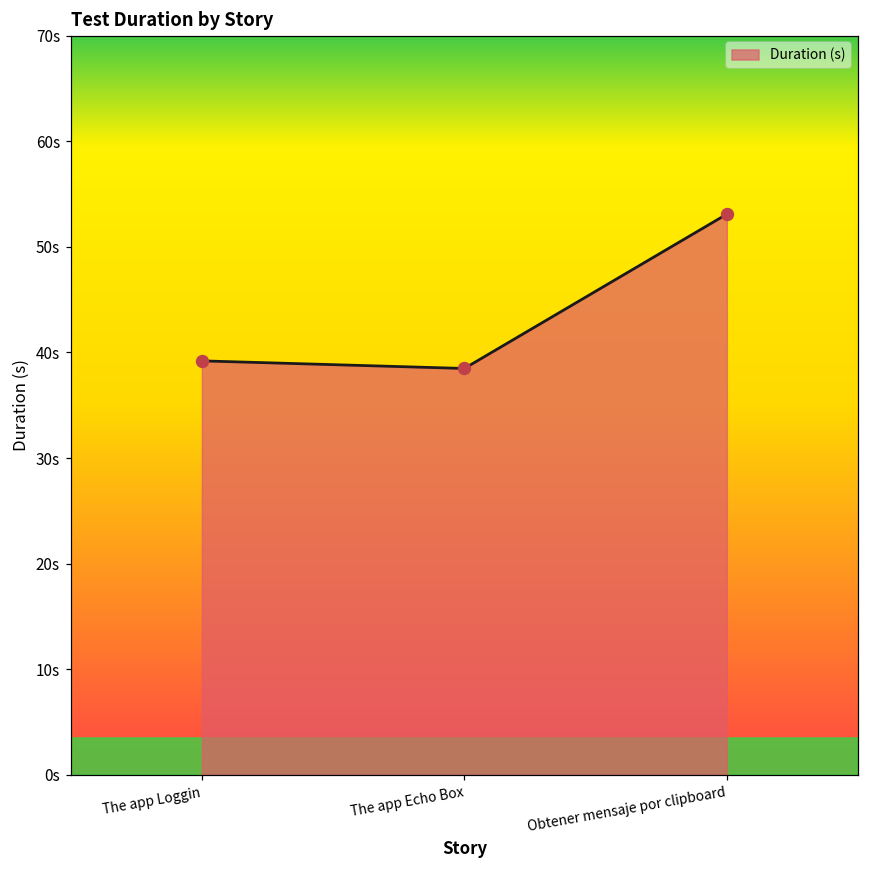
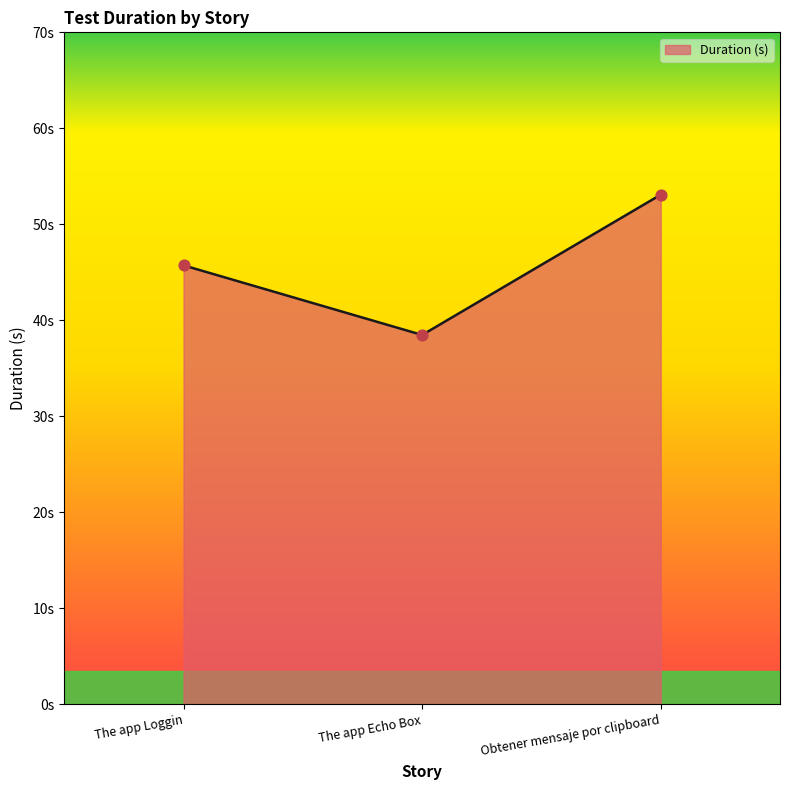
  {
-   "The app Loggin": "39s",
+   "The app Loggin": "46s",
    "The app Echo Box": "38s",
    "Obtener mensaje por clipboard": "53s"
  }
